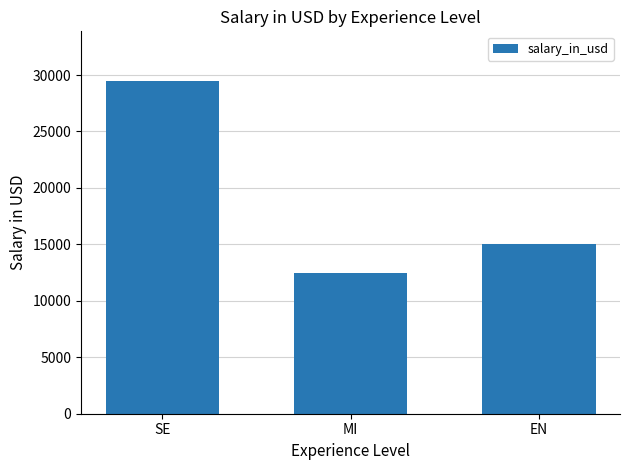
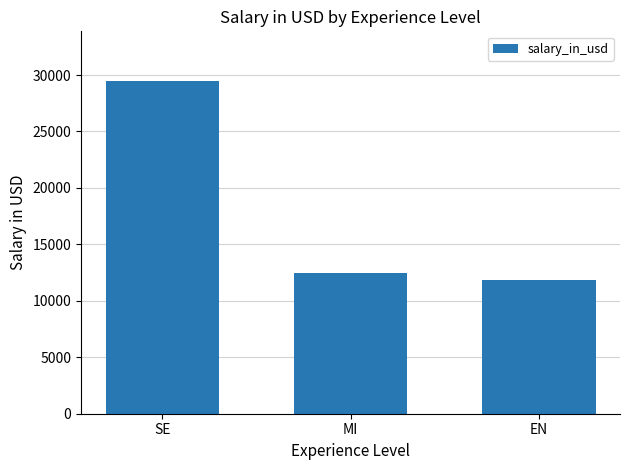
  {
    "SE": 29500,
    "MI": 12500,
-   "EN": 15000
+   "EN": 11800
  }
